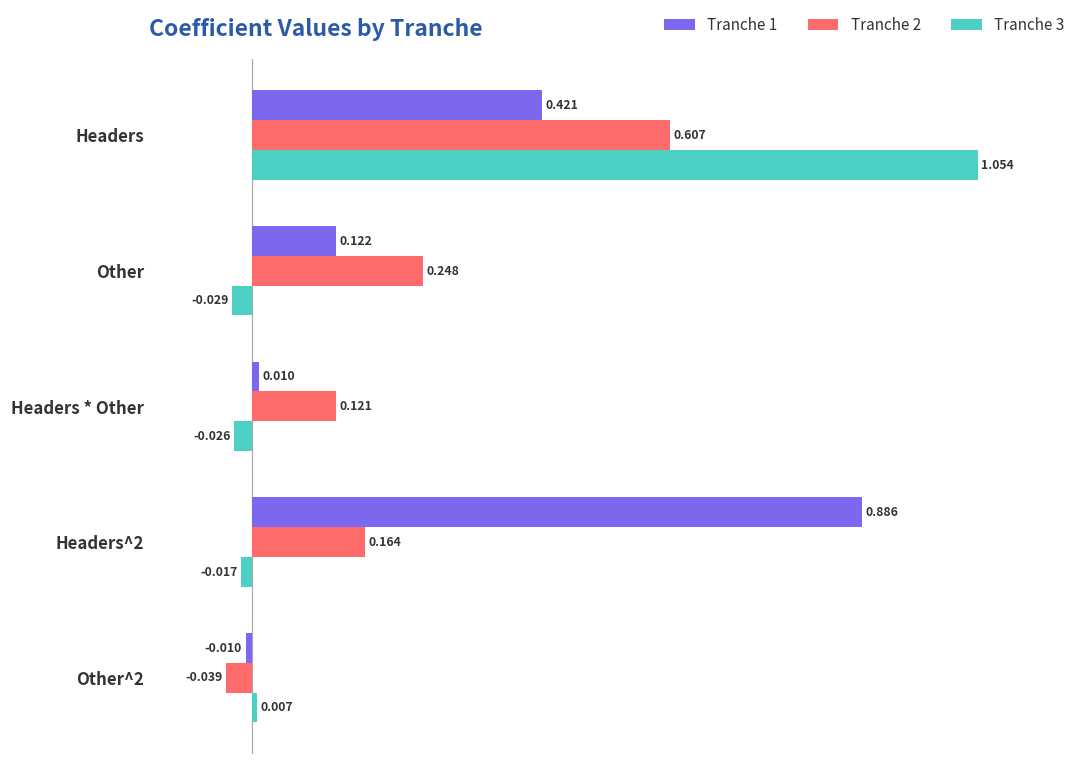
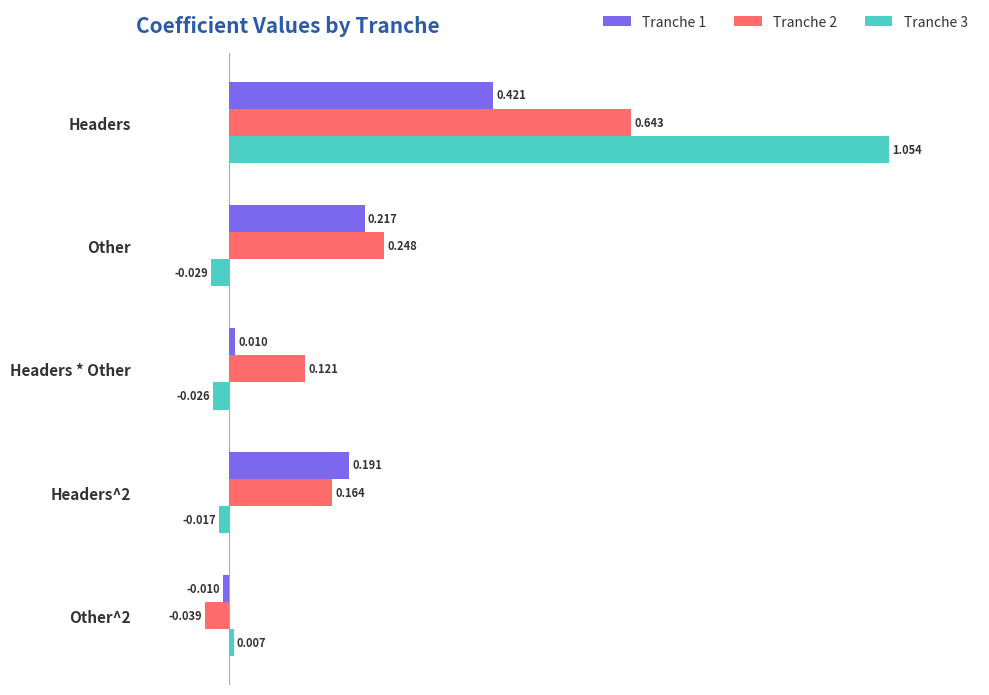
  {
    "Tranche 1": {
      "Headers": 0.421,
-     "Other": 0.122,
+     "Other": 0.217,
      "Headers * Other": 0.010,
-     "Headers^2": 0.886,
+     "Headers^2": 0.191,
      "Other^2": -0.010
    },
    "Tranche 2": {
-     "Headers": 0.607,
+     "Headers": 0.643,
      "Other": 0.248,
      "Headers * Other": 0.121,
      "Headers^2": 0.164,
      "Other^2": -0.039
    },
    "Tranche 3": {
      "Headers": 1.054,
      "Other": -0.029,
      "Headers * Other": -0.026,
      "Headers^2": -0.017,
      "Other^2": 0.007
    }
  }
